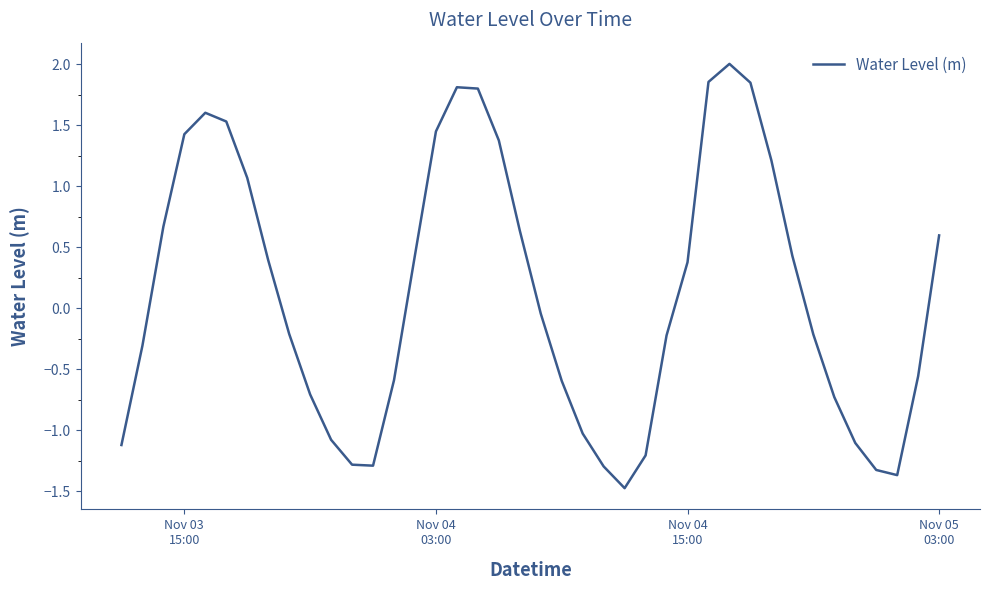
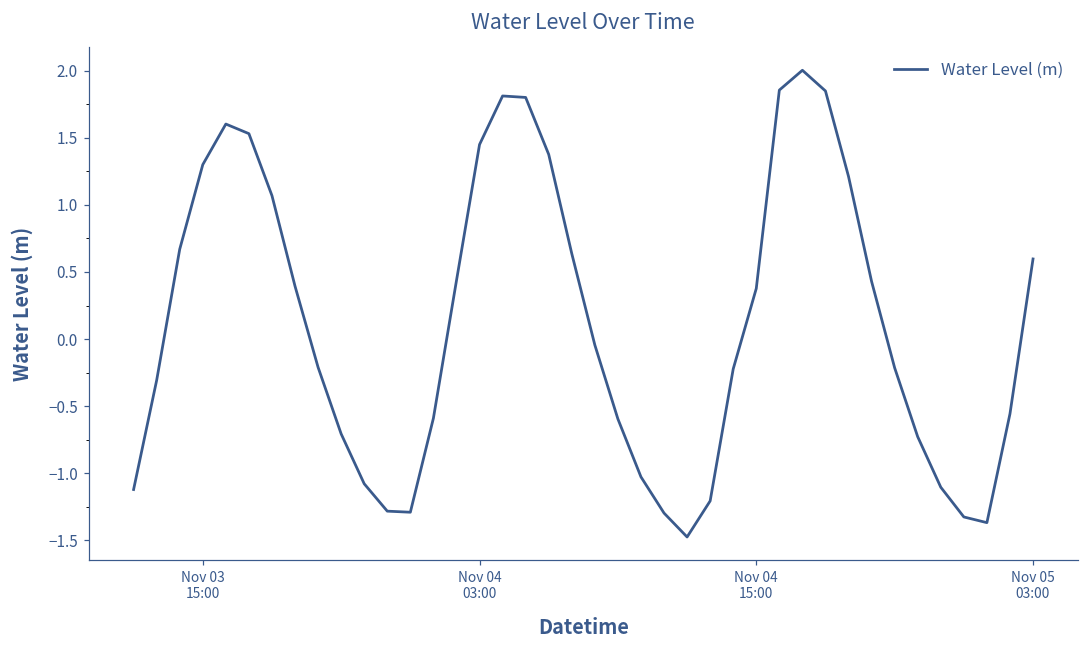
  {
-   "Nov 03 15:00": 1.43,
+   "Nov 03 15:00": 1.30,
    "Nov 04 03:00": 1.45,
    "Nov 04 15:00": 0.38,
    "Nov 05 03:00": 0.60
  }
